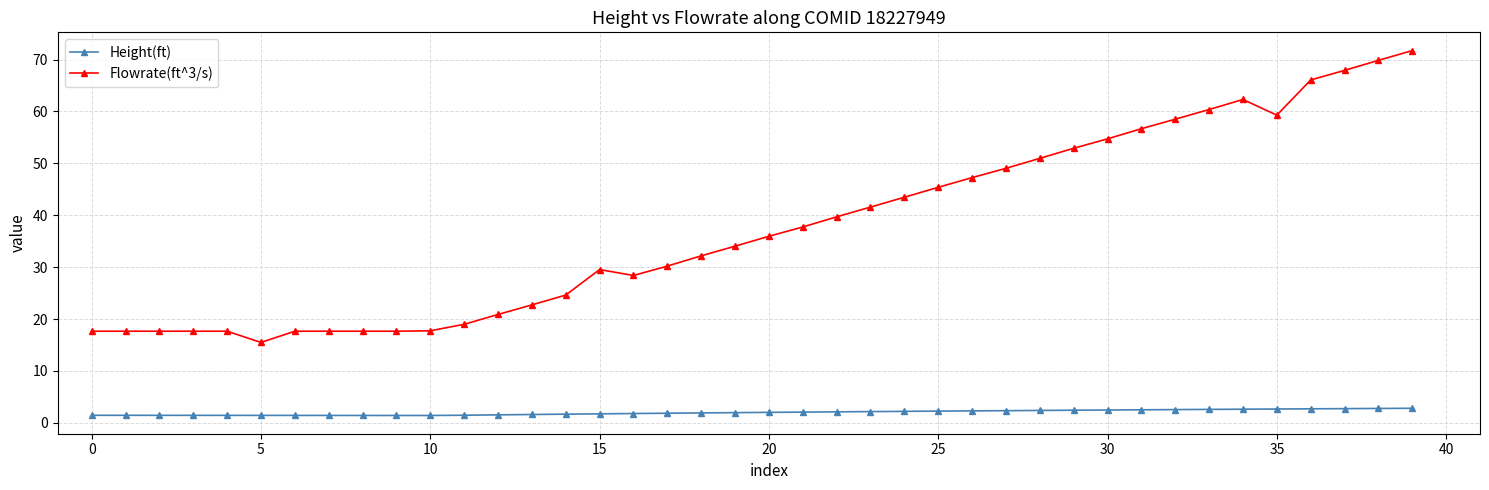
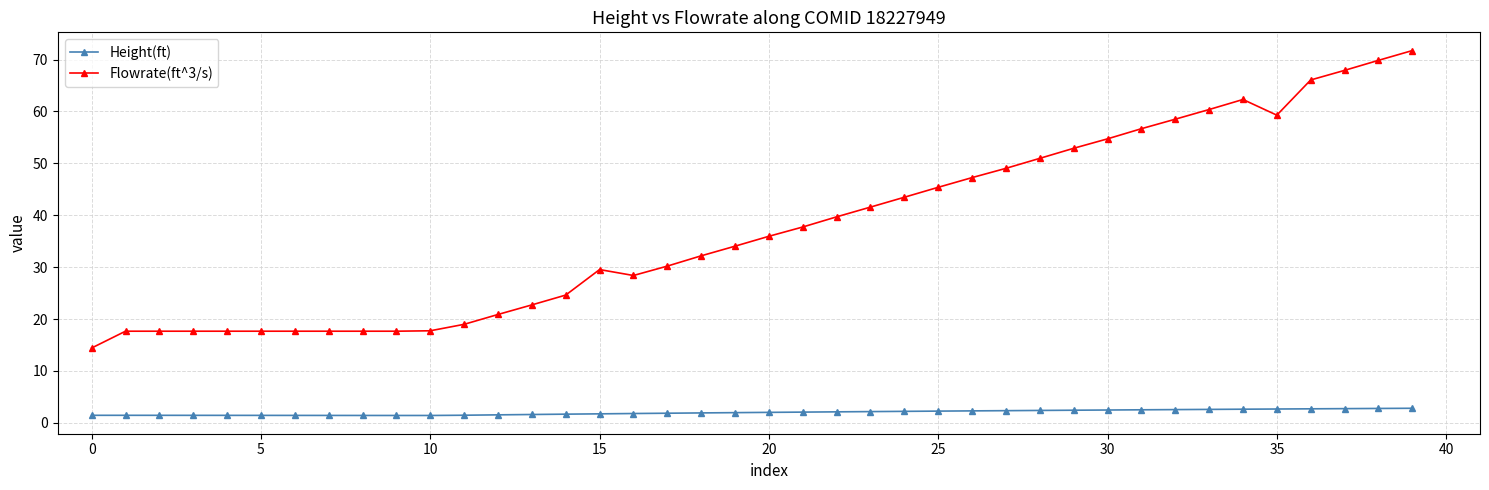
  {
    "Height(ft)": {
      "0": 1,
      "5": 1,
      "10": 1,
      "15": 2,
      "20": 2,
      "25": 2,
      "30": 2,
      "35": 3
    },
    "Flowrate(ft^3/s)": {
-     "0": 18,
-     "5": 15,
+     "0": 14,
+     "5": 18,
      "10": 18,
      "15": 30,
      "20": 36,
      "25": 45,
      "30": 55,
      "35": 59
    }
  }
